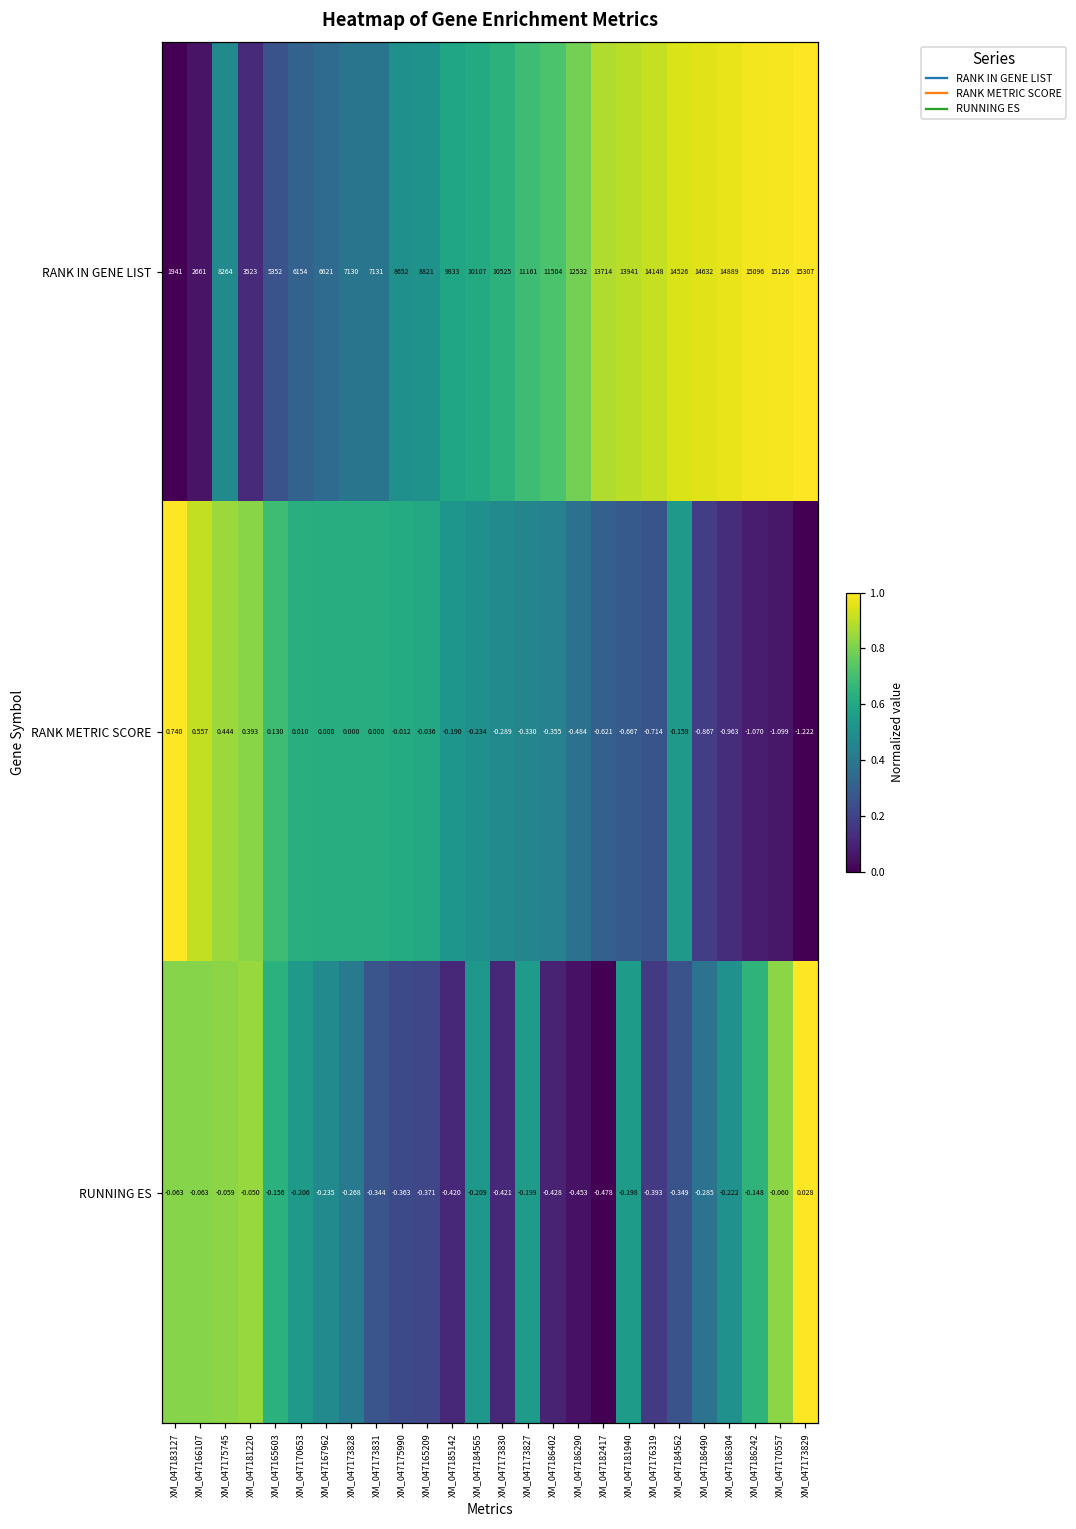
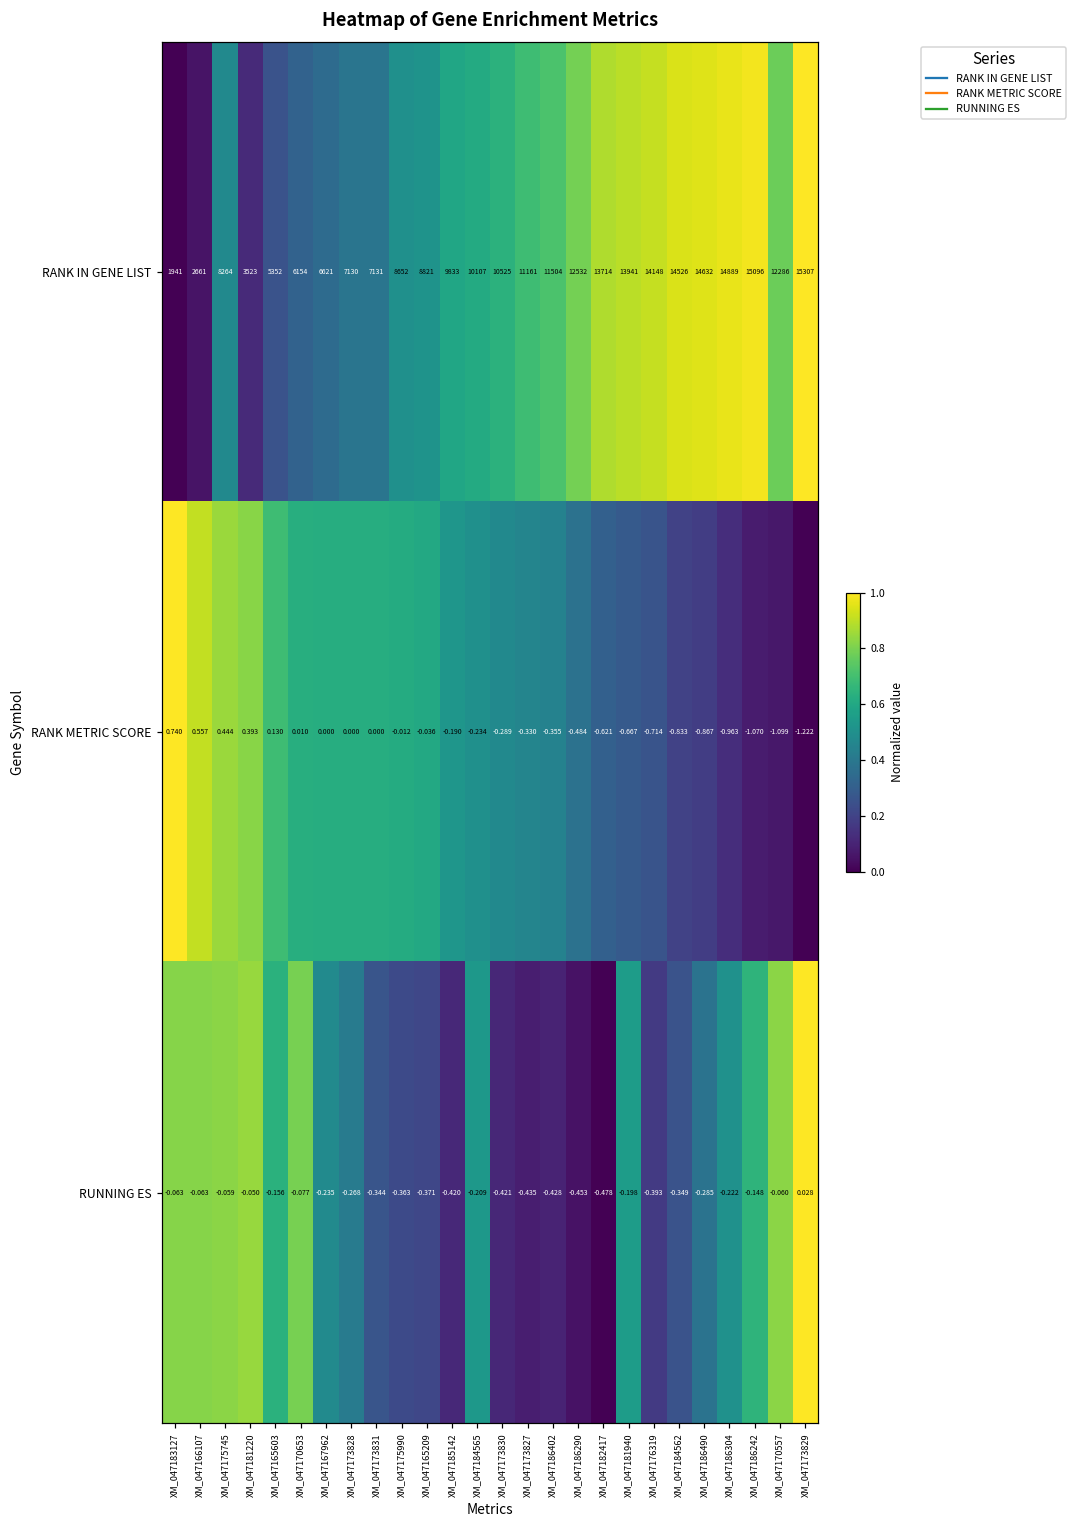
  {
    "RANK IN GENE LIST": {
      "XM_047183127": 1941,
      "XM_047166107": 2661,
      "XM_047175745": 8264,
      "XM_047181220": 3523,
      "XM_047165603": 5352,
      "XM_047170653": 6154,
      "XM_047167962": 6621,
      "XM_047173828": 7130,
      "XM_047173831": 7131,
      "XM_047175990": 8652,
      "XM_047165209": 8821,
      "XM_047185142": 9833,
      "XM_047184565": 10107,
      "XM_047173830": 10525,
      "XM_047173827": 11161,
      "XM_047186402": 11504,
      "XM_047186290": 12532,
      "XM_047182417": 13714,
      "XM_047181940": 13941,
      "XM_047176319": 14148,
      "XM_047184562": 14526,
      "XM_047186490": 14632,
      "XM_047186304": 14889,
      "XM_047186242": 15096,
-     "XM_047170557": 15126,
+     "XM_047170557": 12286,
      "XM_047173829": 15307
    },
    "RANK METRIC SCORE": {
      "XM_047183127": 0.740,
      "XM_047166107": 0.557,
      "XM_047175745": 0.444,
      "XM_047181220": 0.393,
      "XM_047165603": 0.130,
      "XM_047170653": 0.010,
      "XM_047167962": 0.000,
      "XM_047173828": 0.000,
      "XM_047173831": 0.000,
      "XM_047175990": -0.012,
      "XM_047165209": -0.036,
      "XM_047185142": -0.190,
      "XM_047184565": -0.234,
      "XM_047173830": -0.289,
      "XM_047173827": -0.330,
      "XM_047186402": -0.355,
      "XM_047186290": -0.484,
      "XM_047182417": -0.621,
      "XM_047181940": -0.667,
      "XM_047176319": -0.714,
-     "XM_047184562": -0.159,
+     "XM_047184562": -0.833,
      "XM_047186490": -0.867,
      "XM_047186304": -0.963,
      "XM_047186242": -1.070,
      "XM_047170557": -1.099,
      "XM_047173829": -1.222
    },
    "RUNNING ES": {
      "XM_047183127": -0.063,
      "XM_047166107": -0.063,
      "XM_047175745": -0.059,
      "XM_047181220": -0.050,
      "XM_047165603": -0.156,
-     "XM_047170653": -0.206,
+     "XM_047170653": -0.077,
      "XM_047167962": -0.235,
      "XM_047173828": -0.268,
      "XM_047173831": -0.344,
      "XM_047175990": -0.363,
      "XM_047165209": -0.371,
      "XM_047185142": -0.420,
      "XM_047184565": -0.209,
      "XM_047173830": -0.421,
-     "XM_047173827": -0.199,
+     "XM_047173827": -0.435,
      "XM_047186402": -0.428,
      "XM_047186290": -0.453,
      "XM_047182417": -0.478,
      "XM_047181940": -0.198,
      "XM_047176319": -0.393,
      "XM_047184562": -0.349,
      "XM_047186490": -0.285,
      "XM_047186304": -0.222,
      "XM_047186242": -0.148,
      "XM_047170557": -0.060,
      "XM_047173829": 0.028
    }
  }
